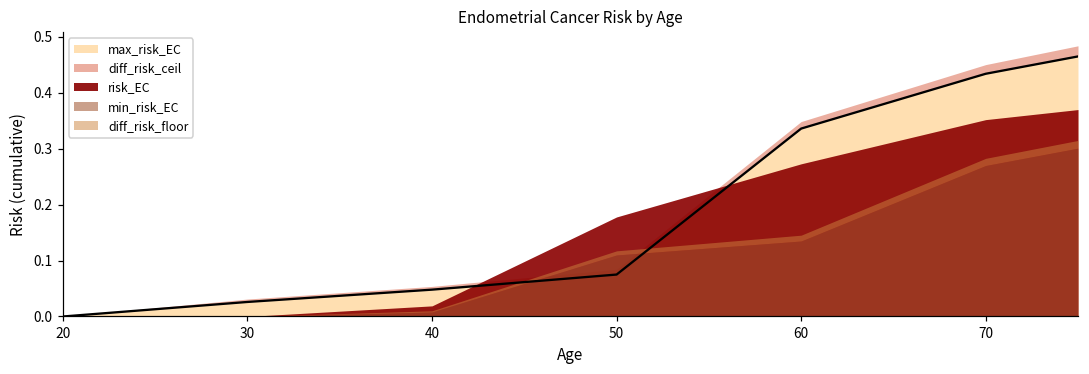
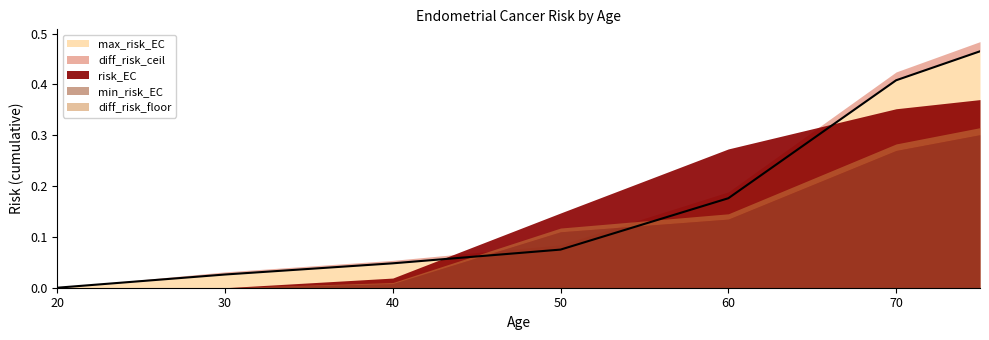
  {
    "max_risk_EC": {
      "30": 0.03,
      "40": 0.05,
      "50": 0.08,
-     "60": 0.34,
-     "70": 0.43
+     "60": 0.18,
+     "70": 0.41
    },
    "risk_EC": {
      "40": 0.02,
-     "50": 0.18,
+     "50": 0.15,
      "60": 0.27,
      "70": 0.35
    },
    "min_risk_EC": {
      "50": 0.11,
      "60": 0.14,
      "70": 0.27
    }
  }
